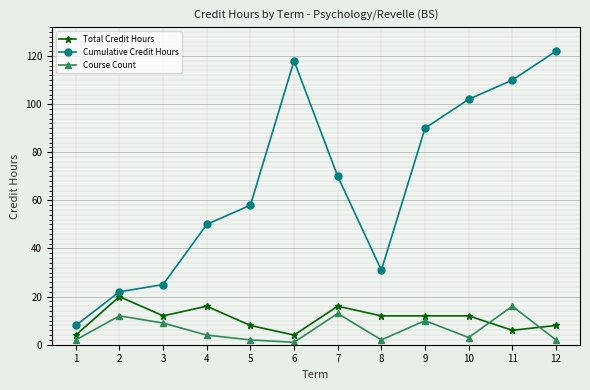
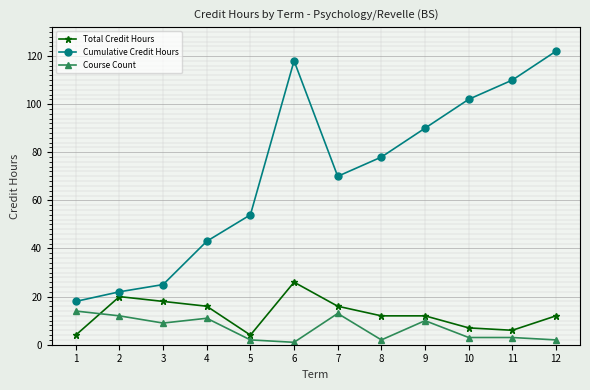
  {
    "Total Credit Hours": {
      "1": 4,
      "2": 20,
-     "3": 12,
+     "3": 18,
      "4": 16,
-     "5": 8,
-     "6": 4,
+     "5": 4,
+     "6": 26,
      "7": 16,
      "8": 12,
      "9": 12,
-     "10": 12,
+     "10": 7,
      "11": 6,
-     "12": 8
+     "12": 12
    },
    "Cumulative Credit Hours": {
-     "1": 8,
+     "1": 18,
      "2": 22,
      "3": 25,
-     "4": 50,
-     "5": 58,
+     "4": 43,
+     "5": 54,
      "6": 118,
      "7": 70,
-     "8": 31,
+     "8": 78,
      "9": 90,
      "10": 102,
      "11": 110,
      "12": 122
    },
    "Course Count": {
-     "1": 2,
+     "1": 14,
      "2": 12,
      "3": 9,
-     "4": 4,
+     "4": 11,
      "5": 2,
      "6": 1,
      "7": 13,
      "8": 2,
      "9": 10,
      "10": 3,
-     "11": 16,
+     "11": 3,
      "12": 2
    }
  }
